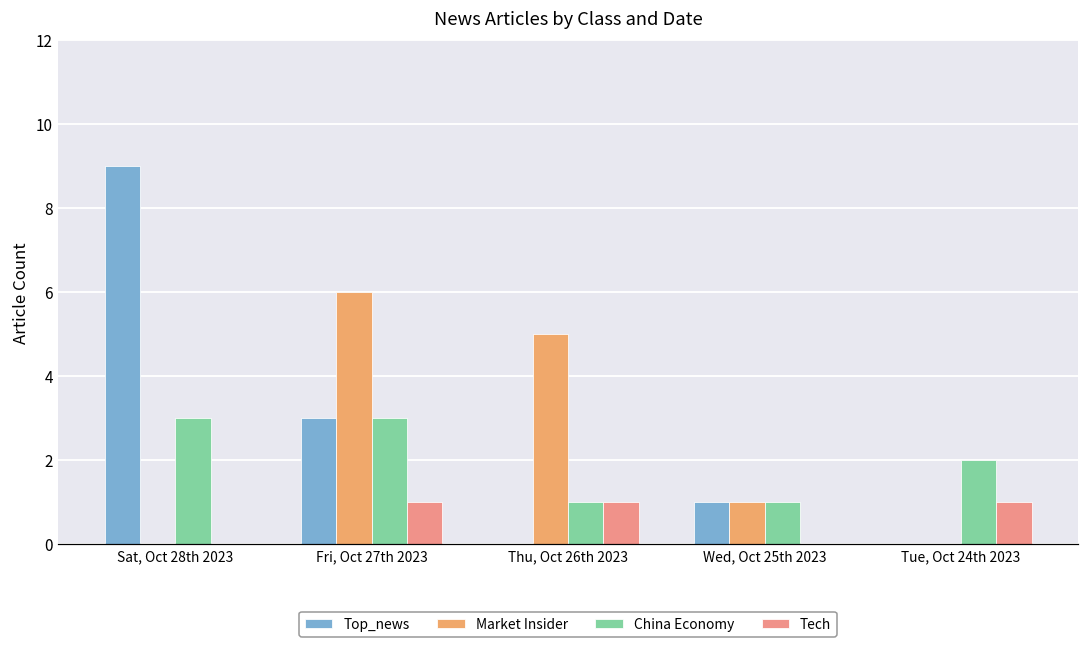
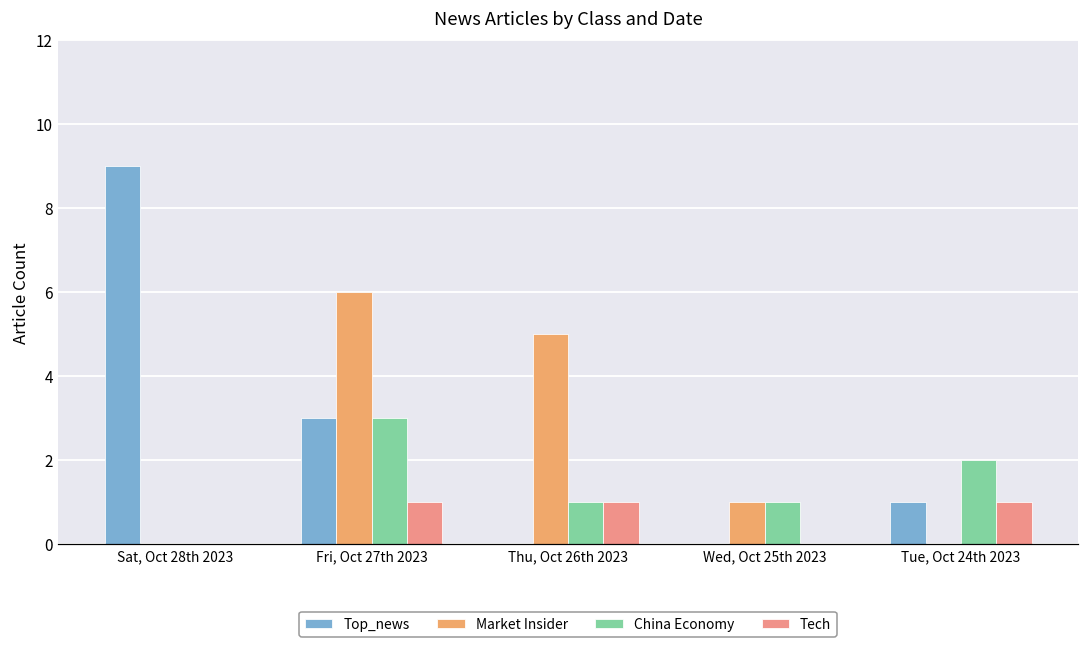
  {
    "Top_news": {
      "Sat, Oct 28th 2023": 9,
      "Fri, Oct 27th 2023": 3,
      "Thu, Oct 26th 2023": 0,
-     "Wed, Oct 25th 2023": 1,
-     "Tue, Oct 24th 2023": 0
+     "Wed, Oct 25th 2023": 0,
+     "Tue, Oct 24th 2023": 1
    },
    "China Economy": {
-     "Sat, Oct 28th 2023": 3,
+     "Sat, Oct 28th 2023": 0,
      "Fri, Oct 27th 2023": 3,
      "Thu, Oct 26th 2023": 1,
      "Wed, Oct 25th 2023": 1,
      "Tue, Oct 24th 2023": 2
    }
  }
